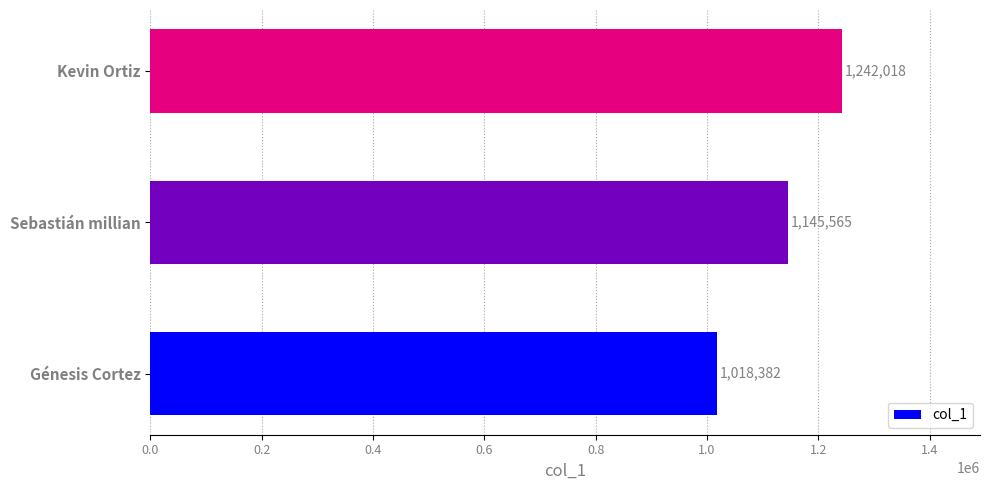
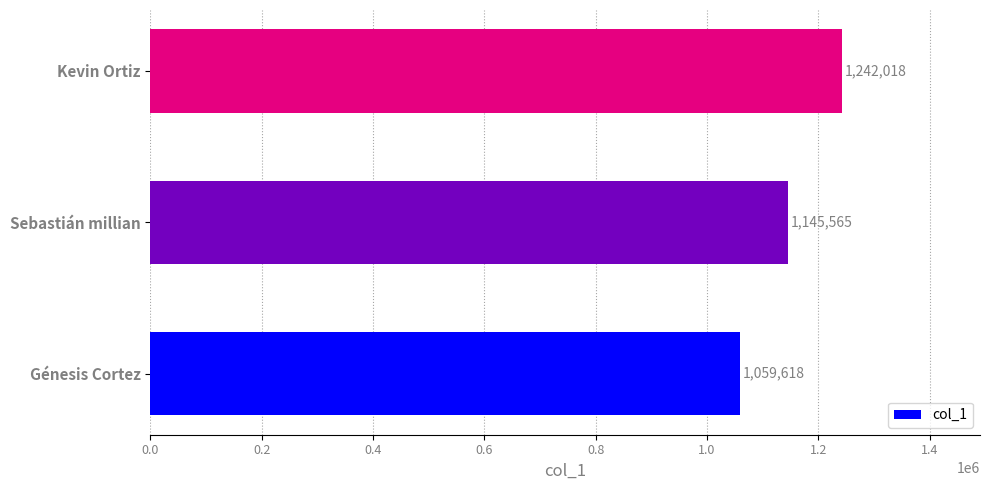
  {
    "Kevin Ortiz": "1,242,018",
    "Sebastián millian": "1,145,565",
-   "Génesis Cortez": "1,018,382"
+   "Génesis Cortez": "1,059,618"
  }
